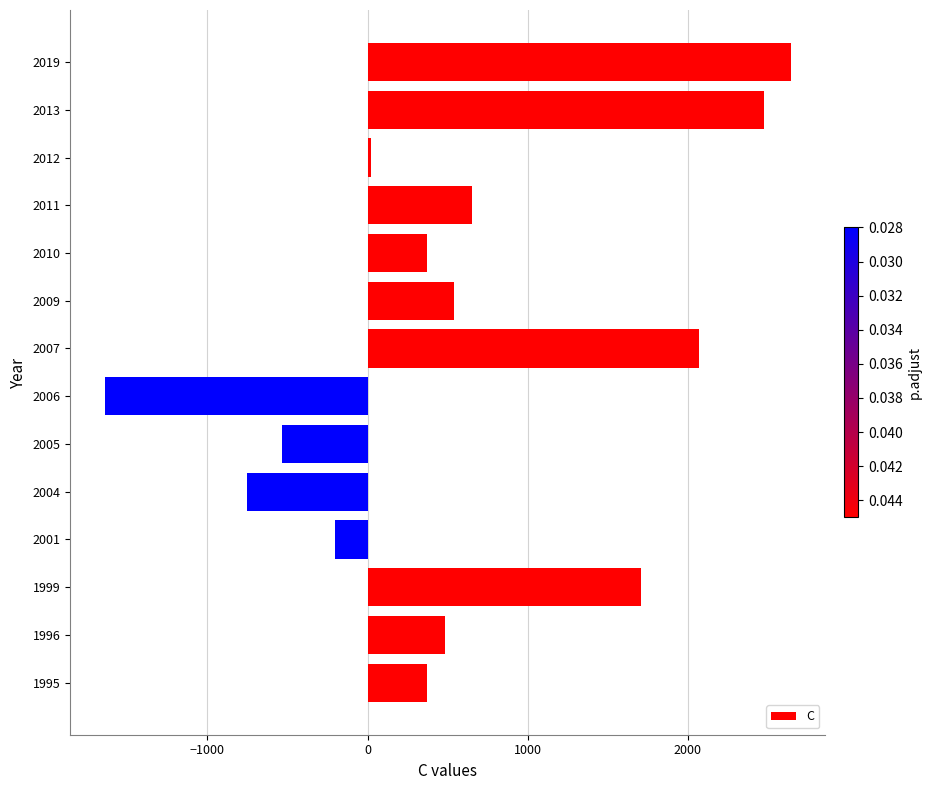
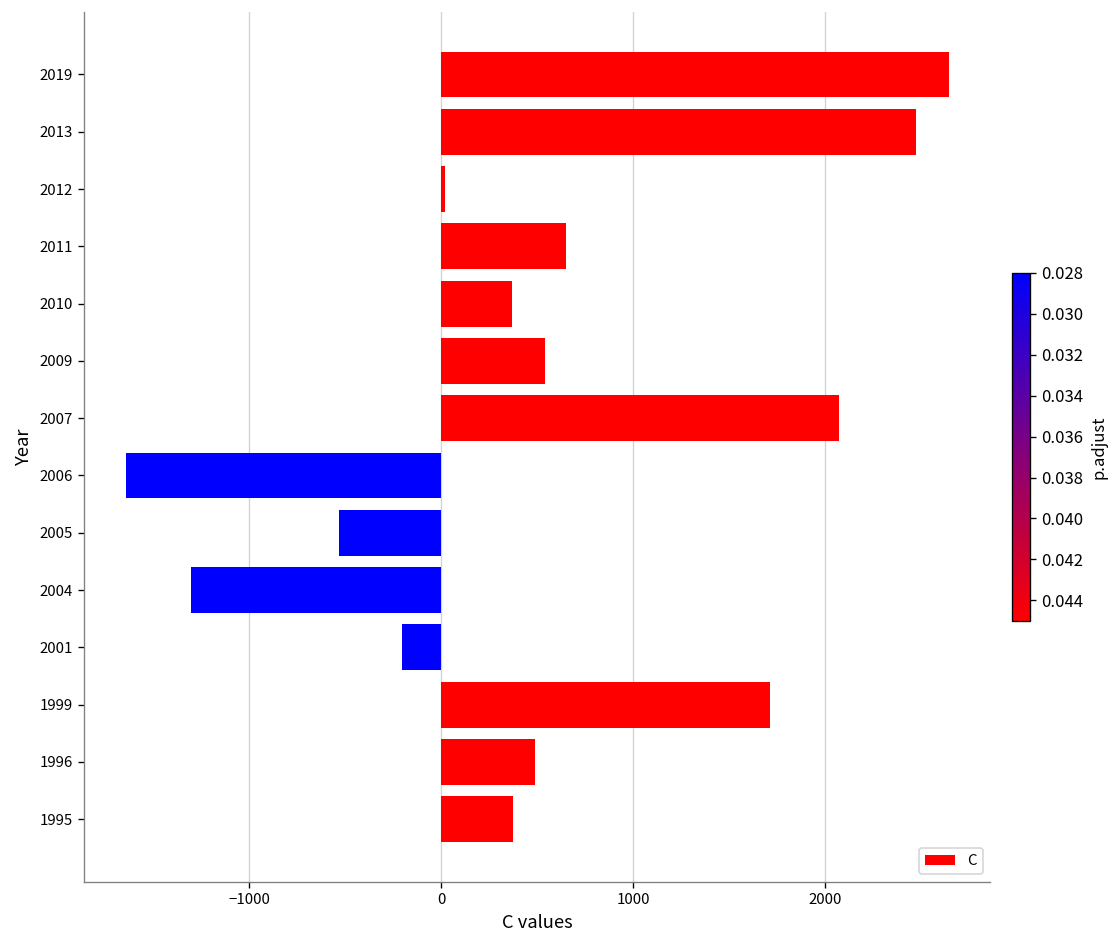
  {
    "2019": 2650,
    "2013": 2480,
    "2012": 20,
    "2011": 650,
    "2010": 370,
    "2009": 540,
    "2007": 2070,
    "2006": -1640,
    "2005": -530,
-   "2004": -750,
+   "2004": -1300,
    "2001": -200,
    "1999": 1710,
    "1996": 490,
    "1995": 370
  }
